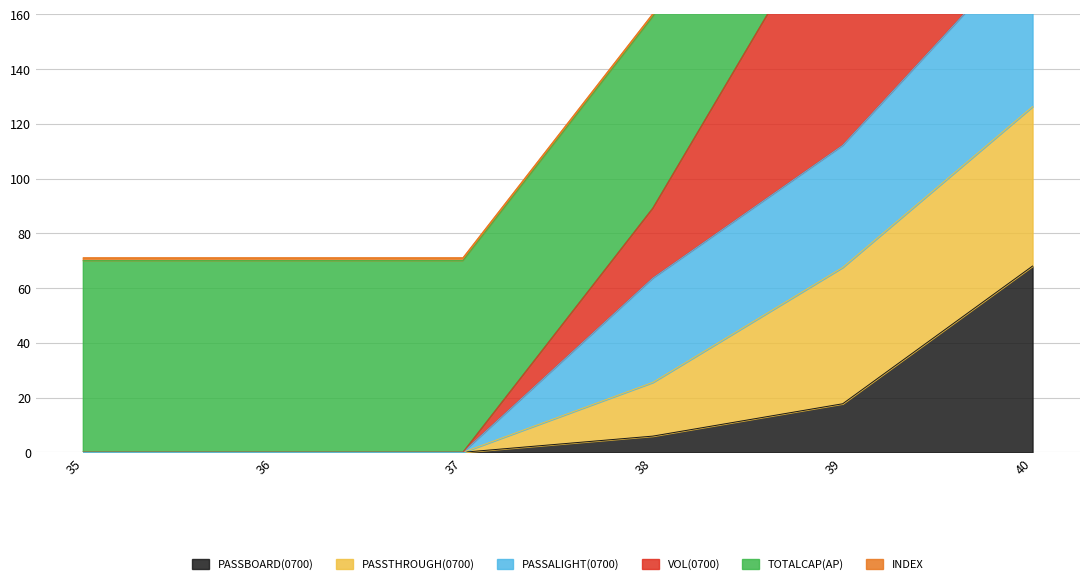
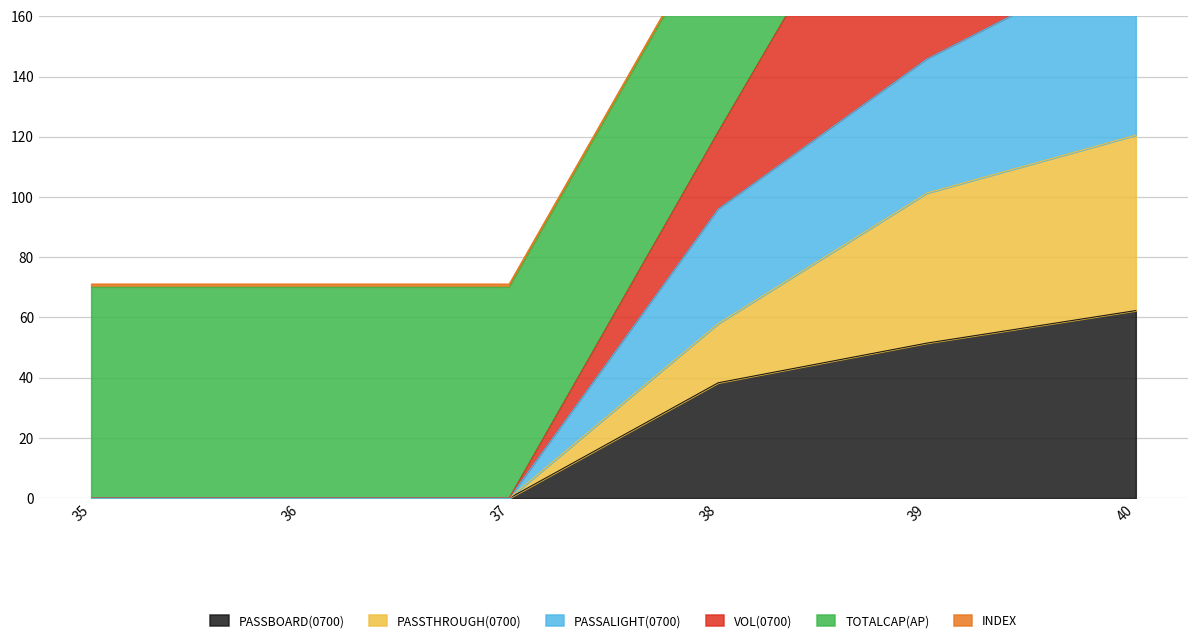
  {
    "PASSBOARD(0700)": {
-     "38": 6,
-     "39": 18,
-     "40": 68
+     "38": 38,
+     "39": 51,
+     "40": 62
    },
    "PASSTHROUGH(0700)": {
      "38": 20,
      "39": 50,
      "40": 58
    },
    "PASSALIGHT(0700)": {
      "38": 38,
      "39": 45
    },
    "VOL(0700)": {
      "38": 26
    },
    "TOTALCAP(AP)": {
      "35": 70,
      "36": 70,
      "37": 70
    },
    "INDEX": {
      "35": 1,
      "36": 1,
      "37": 1
    }
  }
